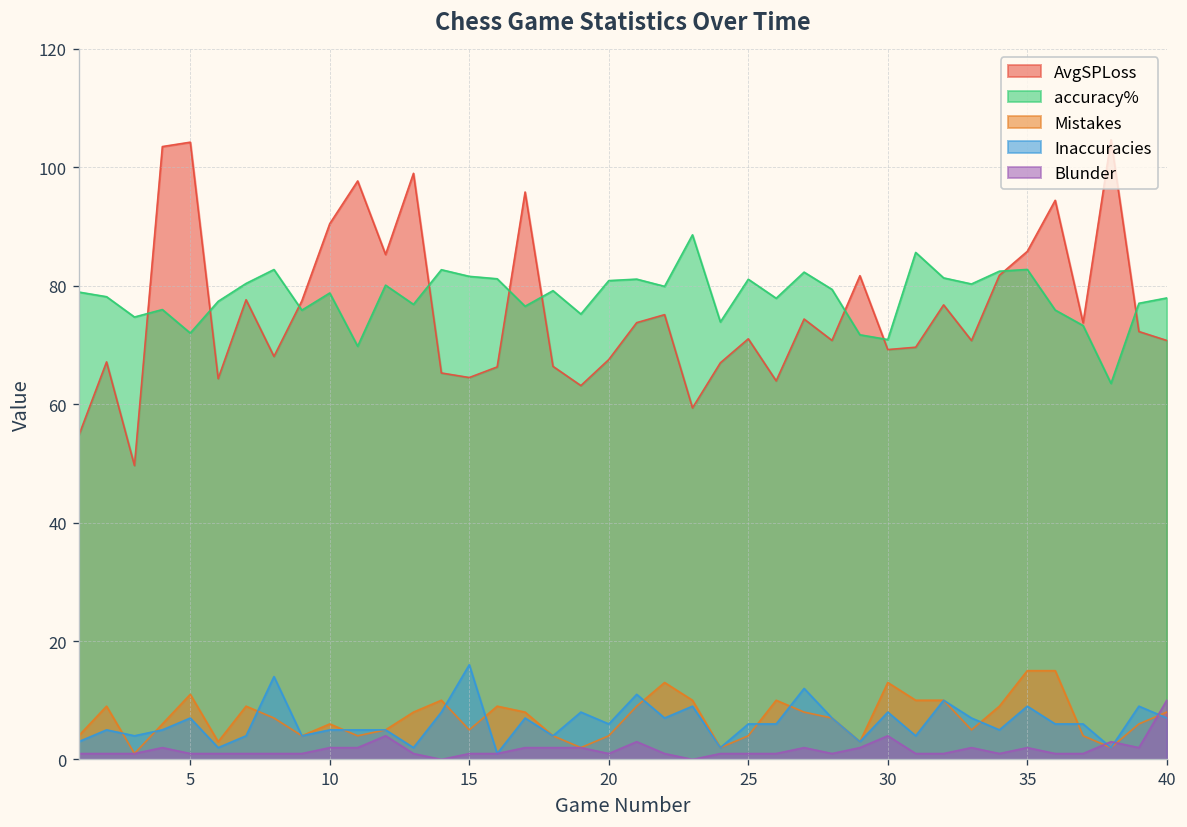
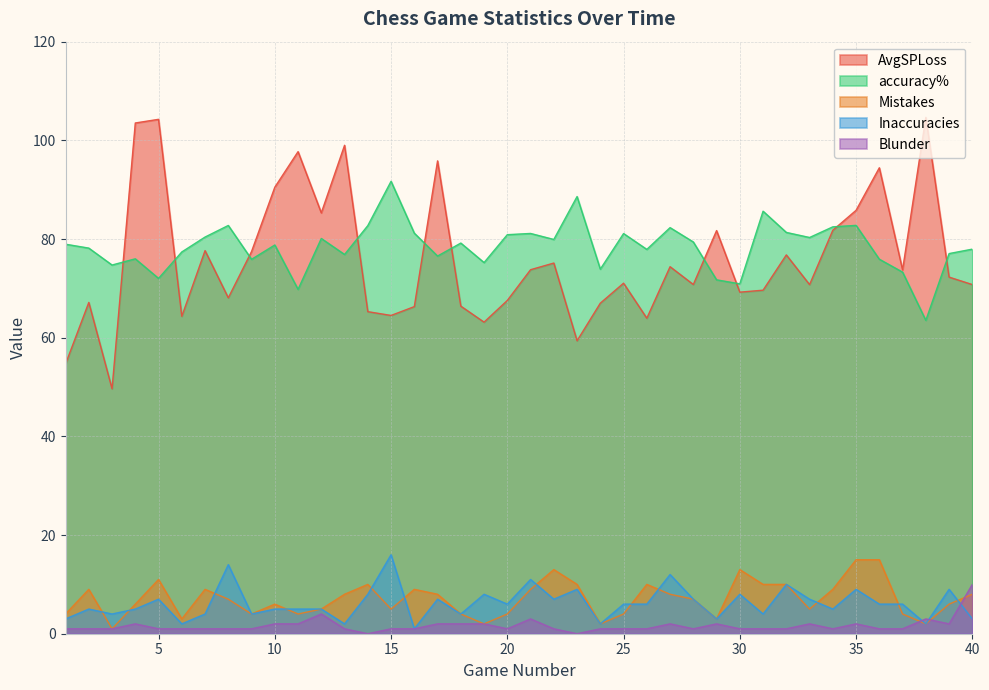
  {
    "accuracy%": {
      "5": 72,
      "10": 79,
-     "15": 82,
+     "15": 92,
      "20": 81,
      "25": 81,
      "30": 71,
      "35": 83,
      "40": 78
    },
    "Inaccuracies": {
      "5": 7,
      "10": 5,
      "15": 16,
      "20": 6,
      "25": 6,
      "30": 8,
      "35": 9,
-     "40": 7
+     "40": 3
    },
    "Blunder": {
      "5": 1,
      "10": 2,
      "15": 1,
      "20": 1,
      "25": 1,
-     "30": 4,
+     "30": 1,
      "35": 2,
      "40": 10
    }
  }
